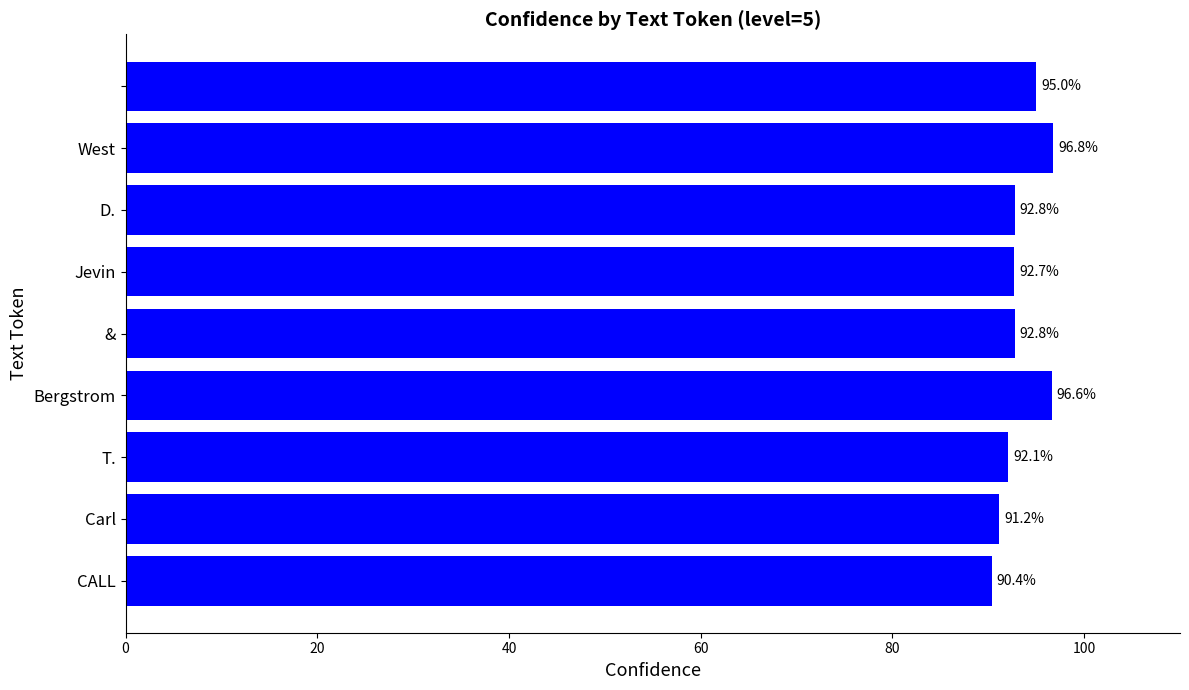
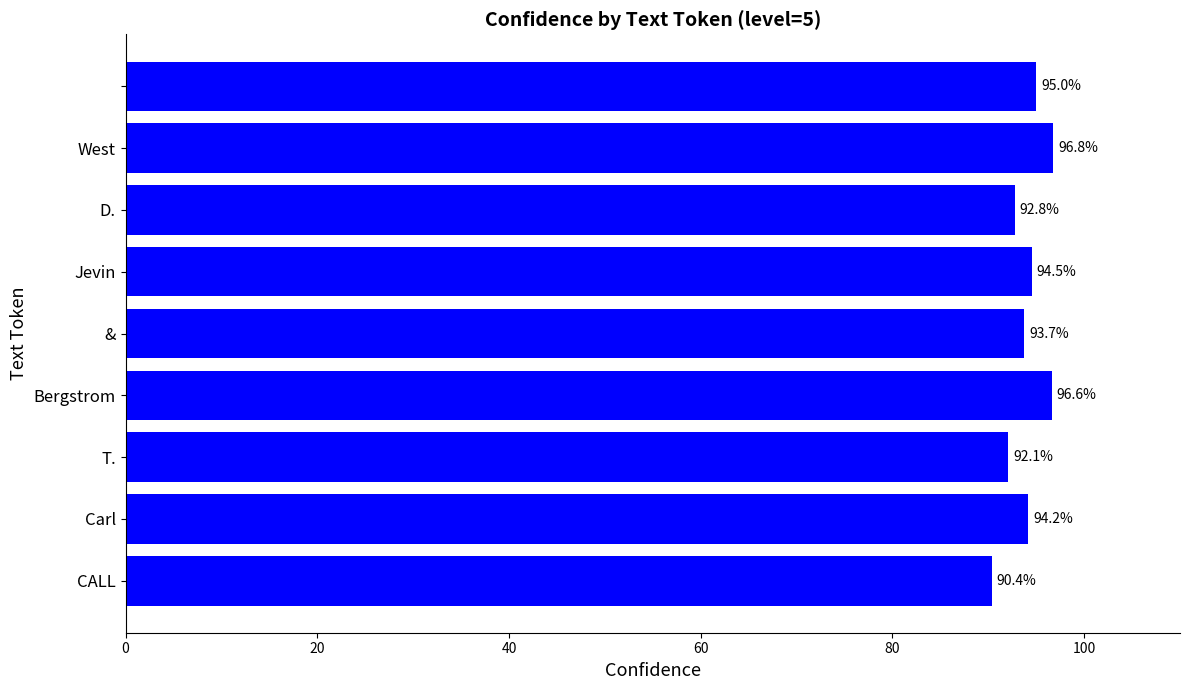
  {
    "West": "96.8%",
    "D.": "92.8%",
-   "Jevin": "92.7%",
-   "&": "92.8%",
+   "Jevin": "94.5%",
+   "&": "93.7%",
    "Bergstrom": "96.6%",
    "T.": "92.1%",
-   "Carl": "91.2%",
+   "Carl": "94.2%",
    "CALL": "90.4%"
  }
